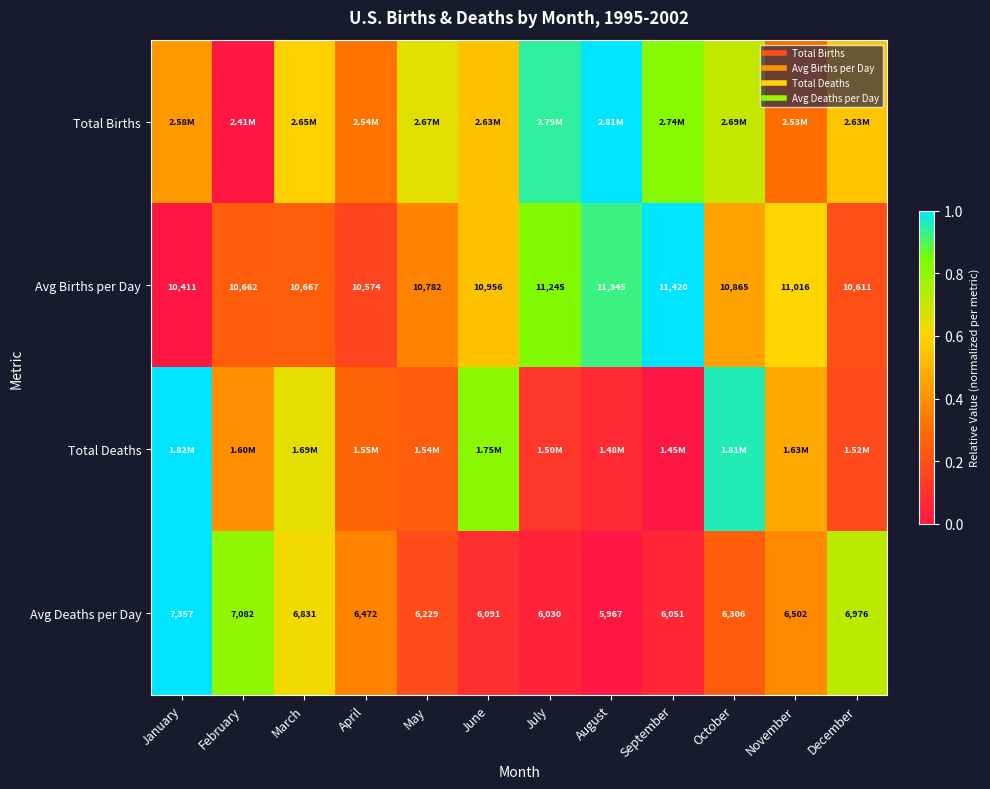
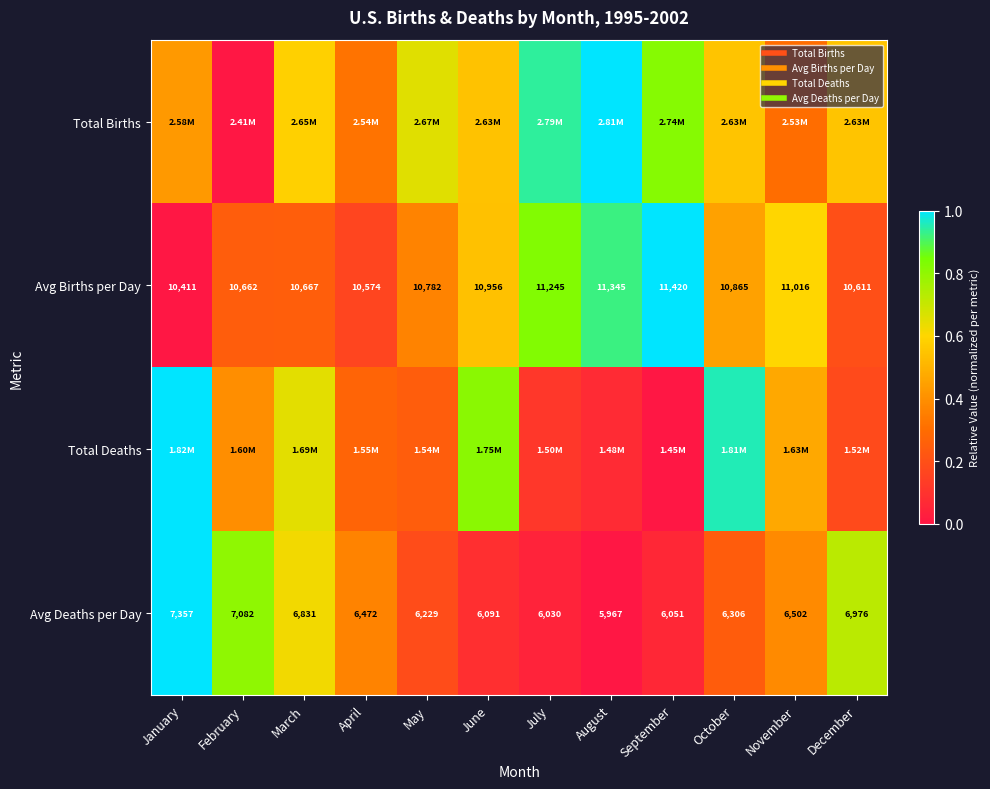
  {
    "Total Births": {
      "January": "2.58M",
      "February": "2.41M",
      "March": "2.65M",
      "April": "2.54M",
      "May": "2.67M",
      "June": "2.63M",
      "July": "2.79M",
      "August": "2.81M",
      "September": "2.74M",
-     "October": "2.69M",
+     "October": "2.63M",
      "November": "2.53M",
      "December": "2.63M"
    },
    "Avg Births per Day": {
      "January": "10,411",
      "February": "10,662",
      "March": "10,667",
      "April": "10,574",
      "May": "10,782",
      "June": "10,956",
      "July": "11,245",
      "August": "11,345",
      "September": "11,420",
      "October": "10,865",
      "November": "11,016",
      "December": "10,611"
    },
    "Total Deaths": {
      "January": "1.82M",
      "February": "1.60M",
      "March": "1.69M",
      "April": "1.55M",
      "May": "1.54M",
      "June": "1.75M",
      "July": "1.50M",
      "August": "1.48M",
      "September": "1.45M",
      "October": "1.81M",
      "November": "1.63M",
      "December": "1.52M"
    },
    "Avg Deaths per Day": {
      "January": "7,357",
      "February": "7,082",
      "March": "6,831",
      "April": "6,472",
      "May": "6,229",
      "June": "6,091",
      "July": "6,030",
      "August": "5,967",
      "September": "6,051",
      "October": "6,306",
      "November": "6,502",
      "December": "6,976"
    }
  }
